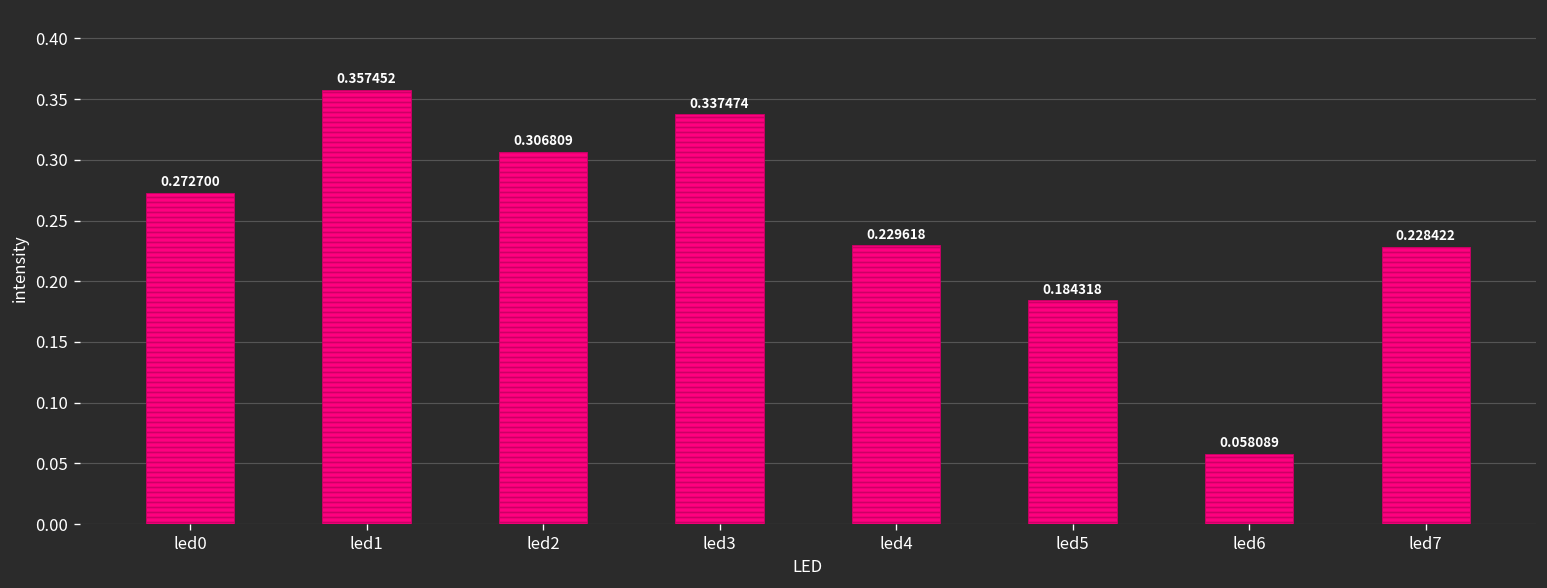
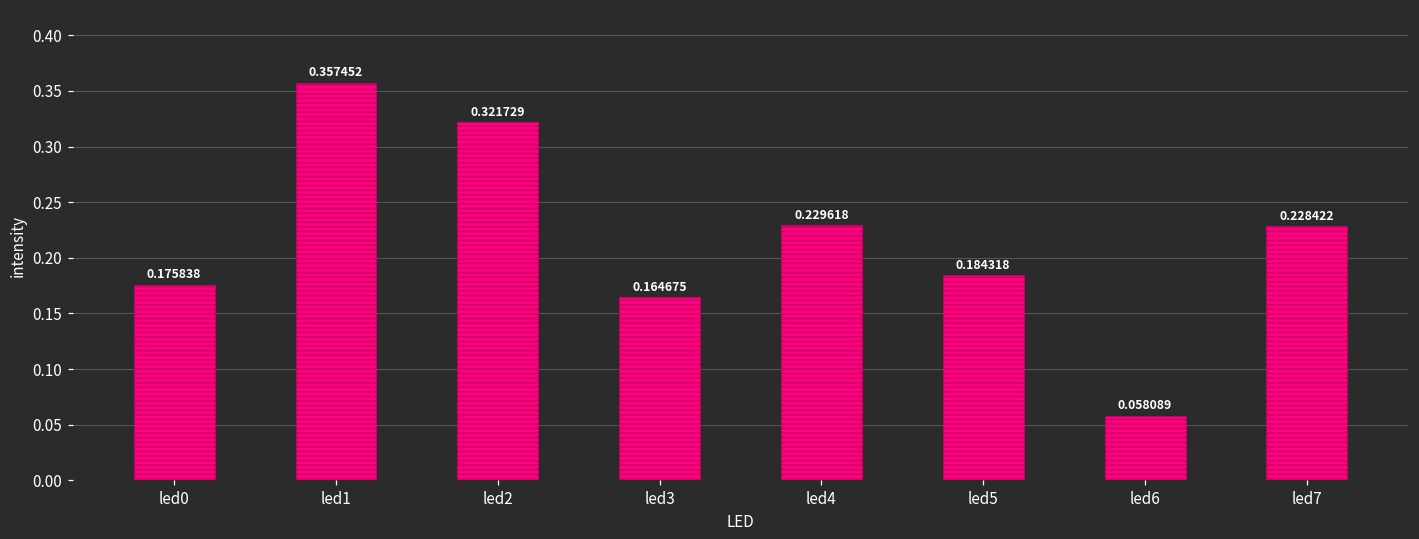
  {
-   "led0": 0.272700,
+   "led0": 0.175838,
    "led1": 0.357452,
-   "led2": 0.306809,
-   "led3": 0.337474,
+   "led2": 0.321729,
+   "led3": 0.164675,
    "led4": 0.229618,
    "led5": 0.184318,
    "led6": 0.058089,
    "led7": 0.228422
  }
